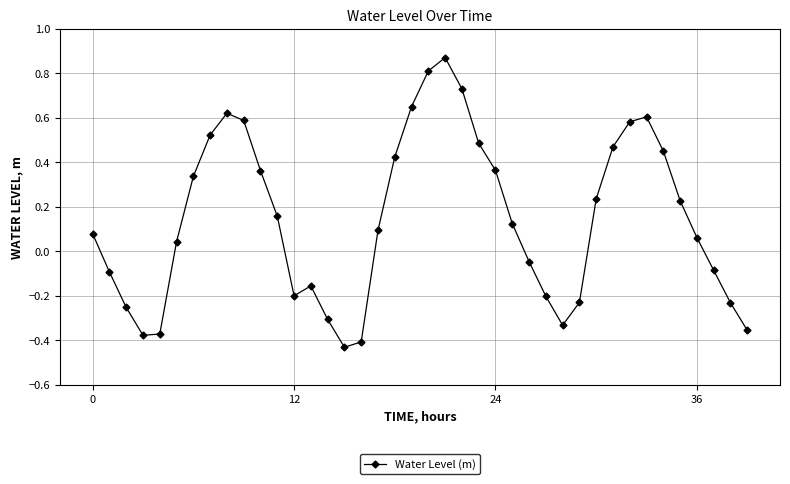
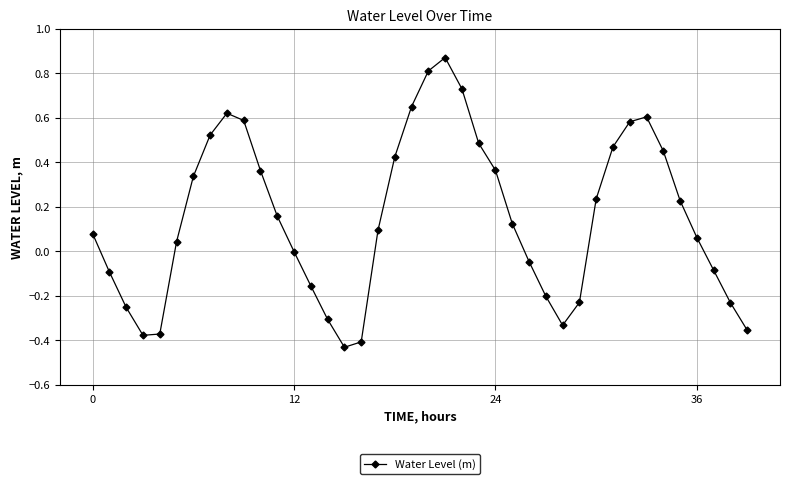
  {
    "0": 0.08,
-   "12": -0.20,
+   "12": 0.00,
    "24": 0.36,
    "36": 0.06
  }
